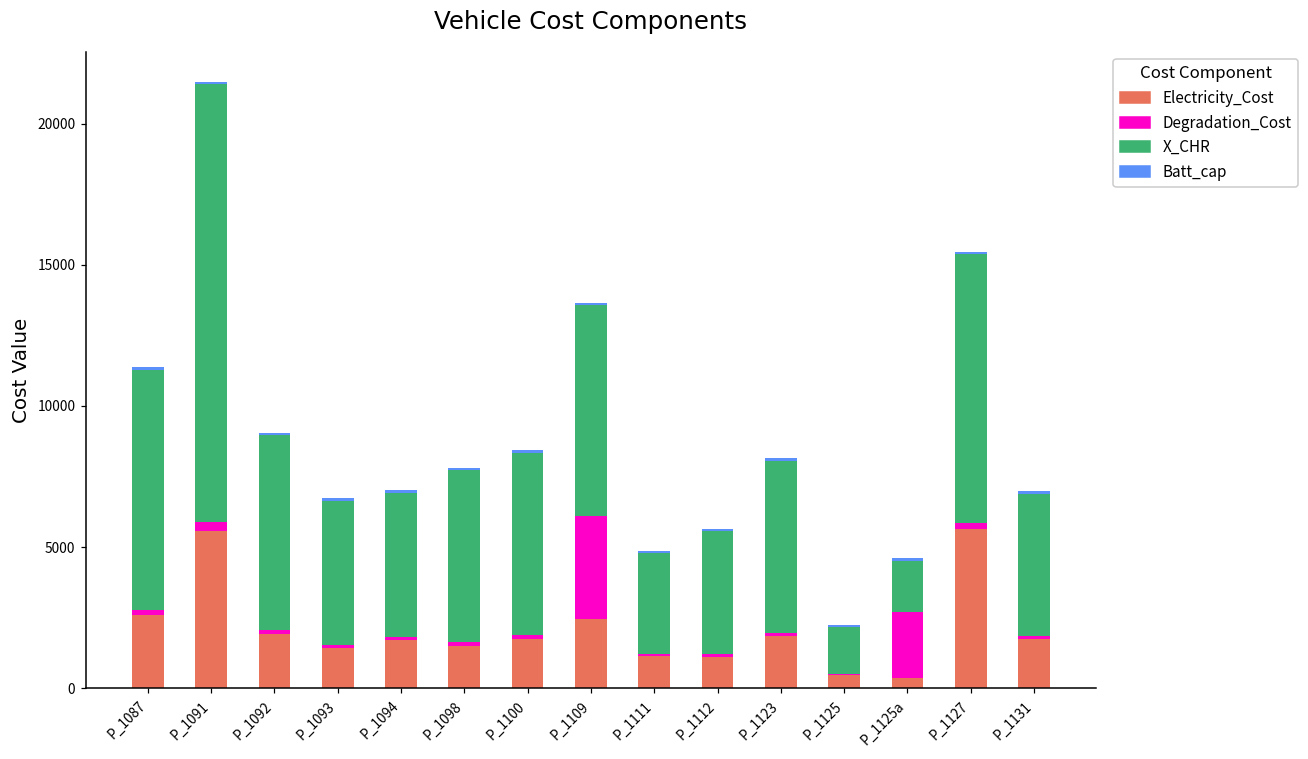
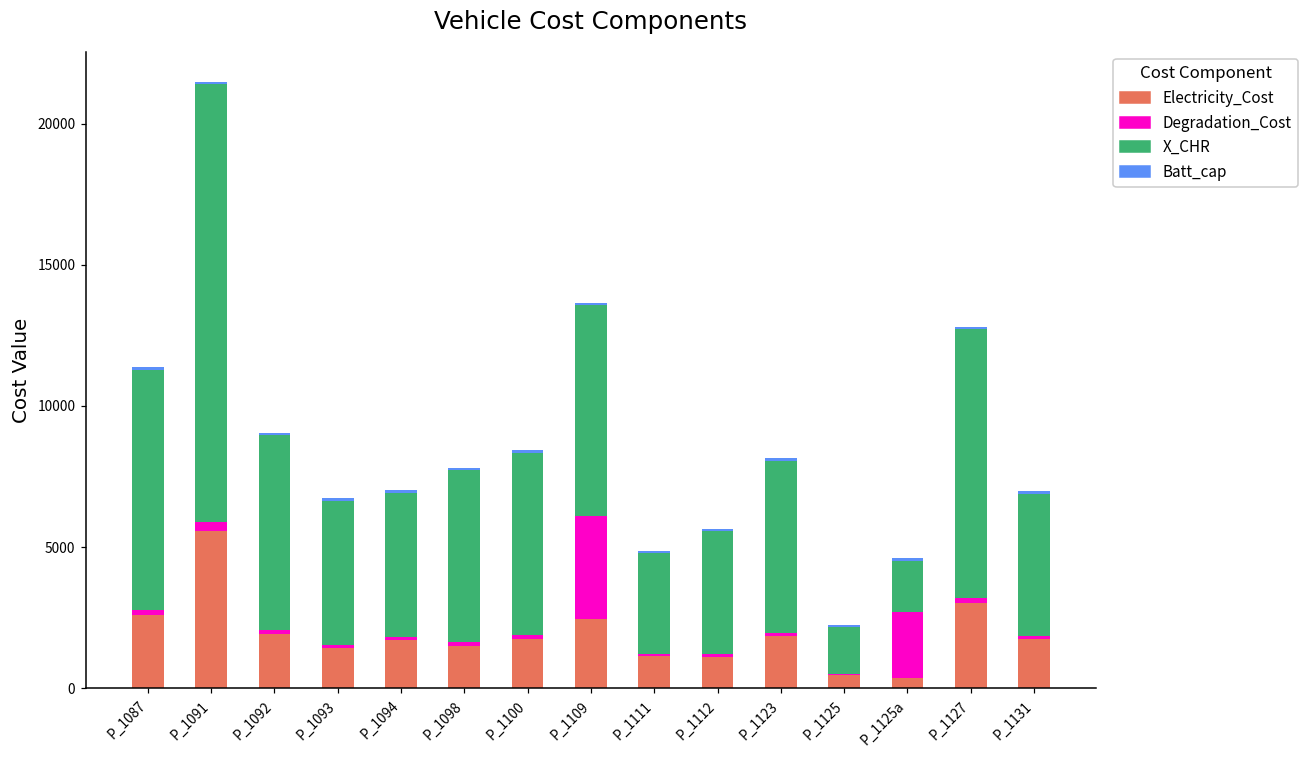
  {
    "Electricity_Cost": {
      "P_1087": 2600,
      "P_1091": 5600,
      "P_1092": 1900,
      "P_1093": 1400,
      "P_1094": 1700,
      "P_1098": 1500,
      "P_1100": 1700,
      "P_1109": 2400,
      "P_1111": 1100,
      "P_1112": 1100,
      "P_1123": 1800,
      "P_1125": 500,
      "P_1125a": 400,
-     "P_1127": 5600,
+     "P_1127": 3000,
      "P_1131": 1800
    },
    "Degradation_Cost": {
      "P_1087": 200,
      "P_1091": 300,
      "P_1092": 100,
      "P_1093": 100,
      "P_1094": 100,
      "P_1098": 100,
      "P_1100": 100,
      "P_1109": 3600,
      "P_1123": 100,
      "P_1125a": 2300,
      "P_1127": 200,
      "P_1131": 100
    },
    "X_CHR": {
      "P_1087": 8500,
      "P_1091": 15500,
      "P_1092": 6900,
      "P_1093": 5100,
      "P_1094": 5100,
      "P_1098": 6100,
      "P_1100": 6500,
      "P_1109": 7500,
      "P_1111": 3600,
      "P_1112": 4400,
      "P_1123": 6100,
      "P_1125": 1700,
      "P_1125a": 1800,
      "P_1127": 9500,
      "P_1131": 5000
    },
    "Batt_cap": {
      "P_1125a": 100
    }
  }
